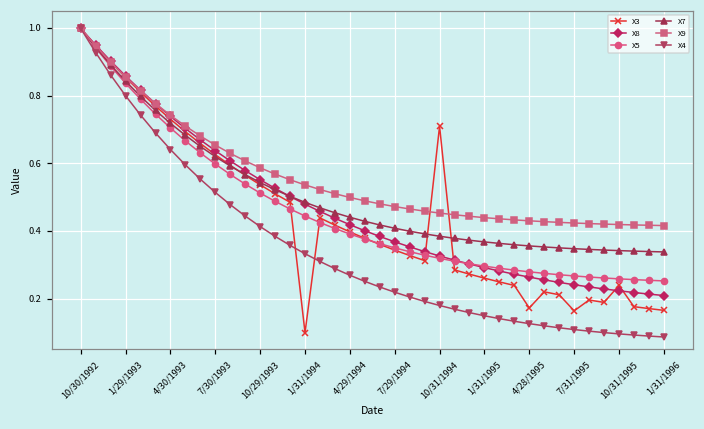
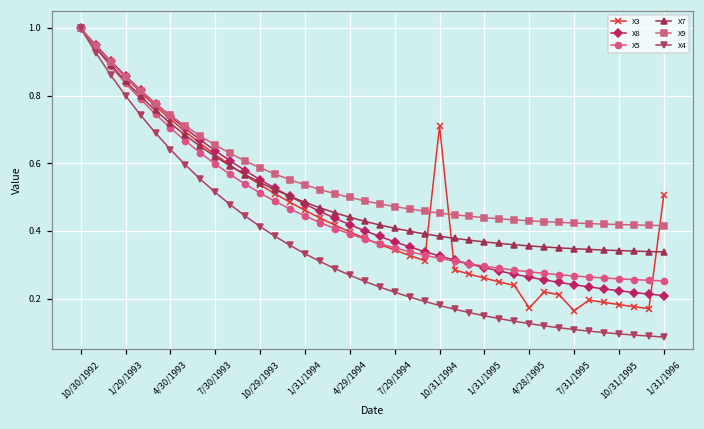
  {
    "X3": {
      "4/30/1993": 0.73,
-     "1/31/1994": 0.10,
+     "1/31/1994": 0.46,
      "10/31/1994": 0.71,
      "1/31/1995": 0.26,
      "4/28/1995": 0.17,
      "7/31/1995": 0.16,
-     "10/31/1995": 0.24,
-     "1/31/1996": 0.17
+     "10/31/1995": 0.18,
+     "1/31/1996": 0.51
    }
  }
